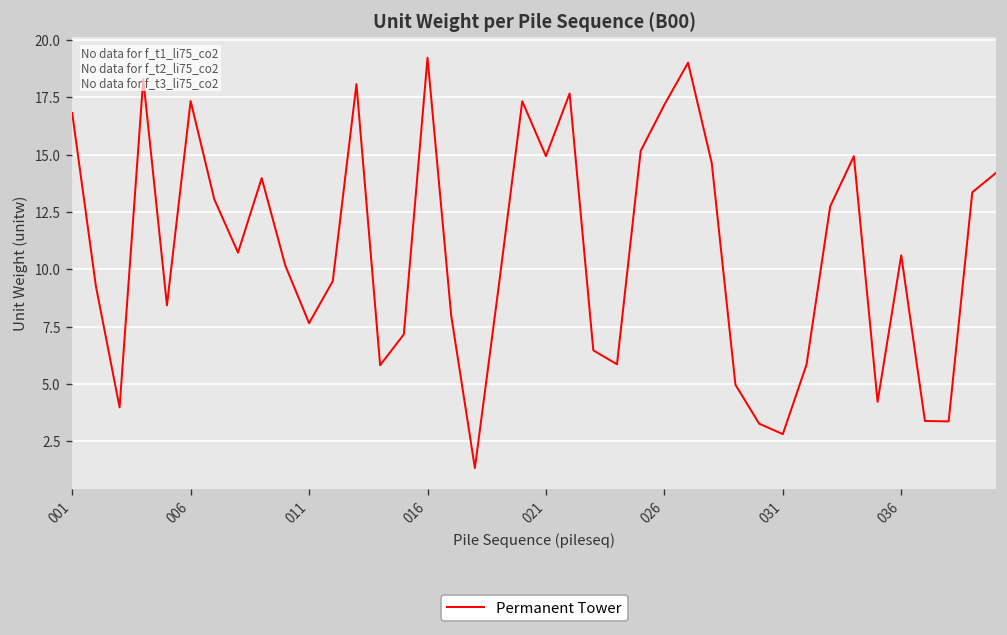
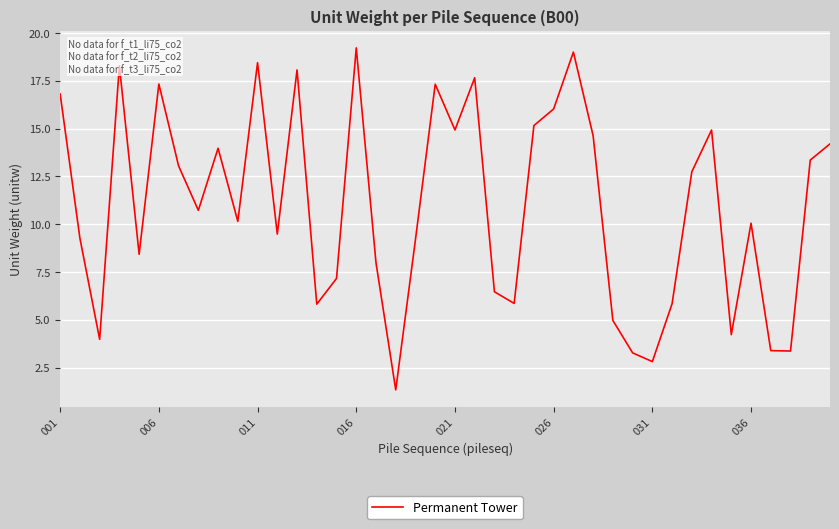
  {
    "001": 16.8,
    "006": 17.3,
-   "011": 7.7,
+   "011": 18.4,
    "016": 19.2,
    "021": 14.9,
-   "026": 17.2,
+   "026": 16.0,
    "031": 2.8,
-   "036": 10.6
+   "036": 10.1
  }
